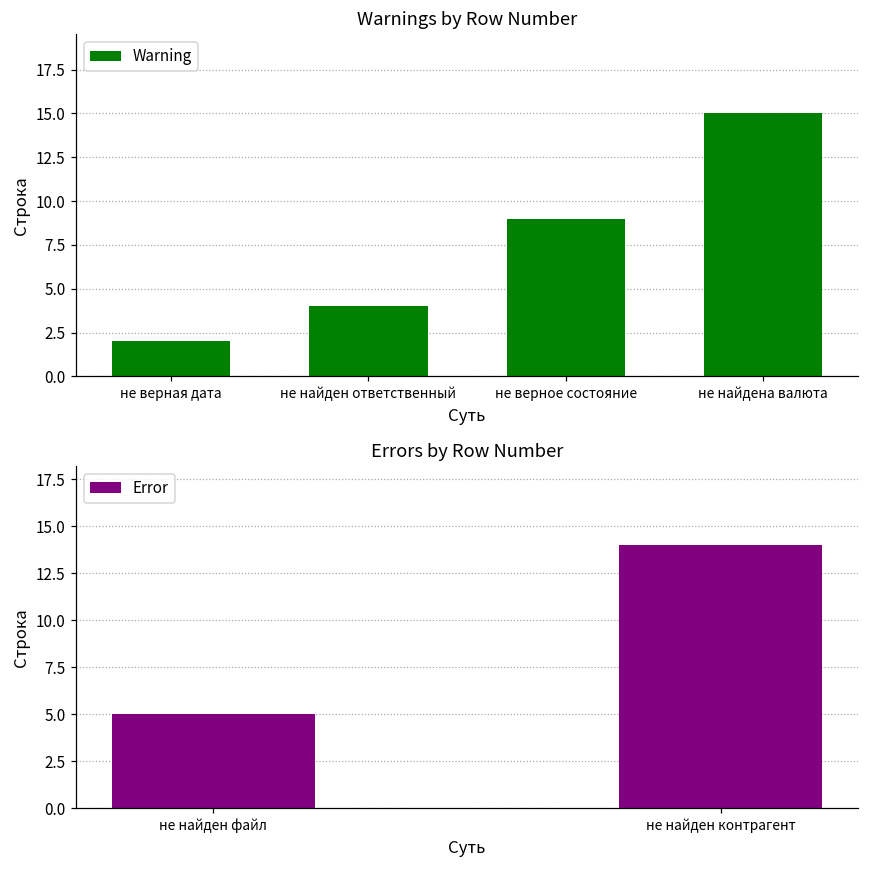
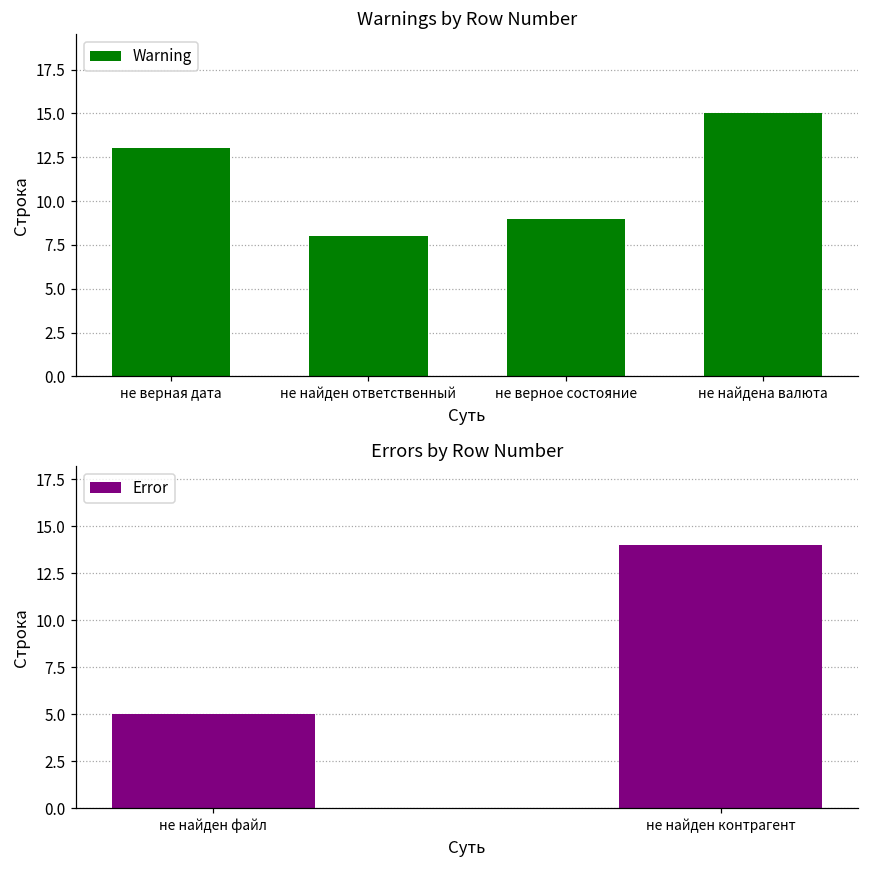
  {
    "Warnings by Row Number": {
-     "не верная дата": 2,
-     "не найден ответственный": 4,
+     "не верная дата": 13,
+     "не найден ответственный": 8,
      "не верное состояние": 9,
      "не найдена валюта": 15
    },
    "Errors by Row Number": {
      "не найден файл": 5.0,
      "не найден контрагент": 14.0
    }
  }
